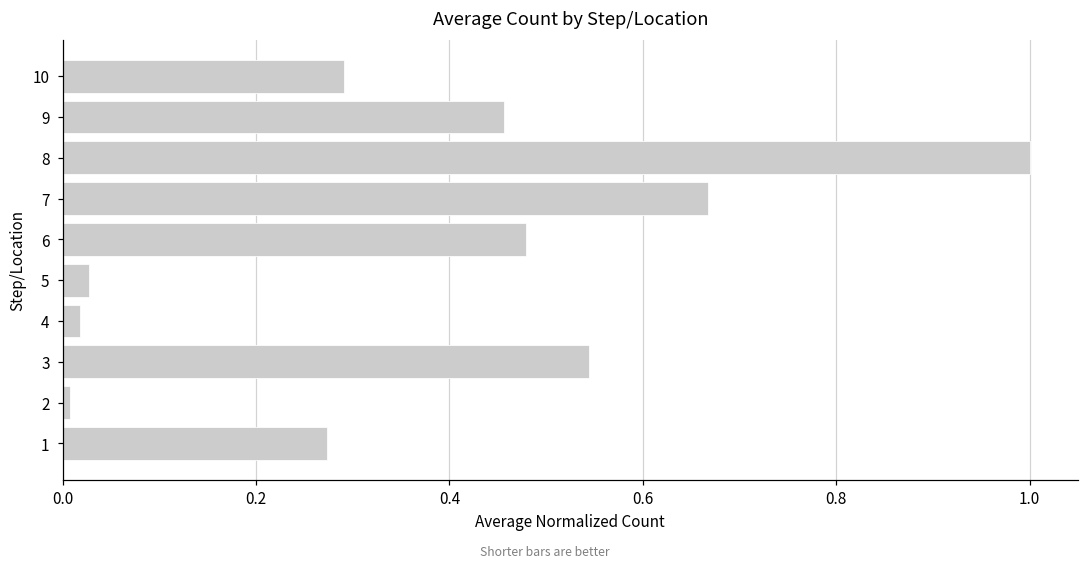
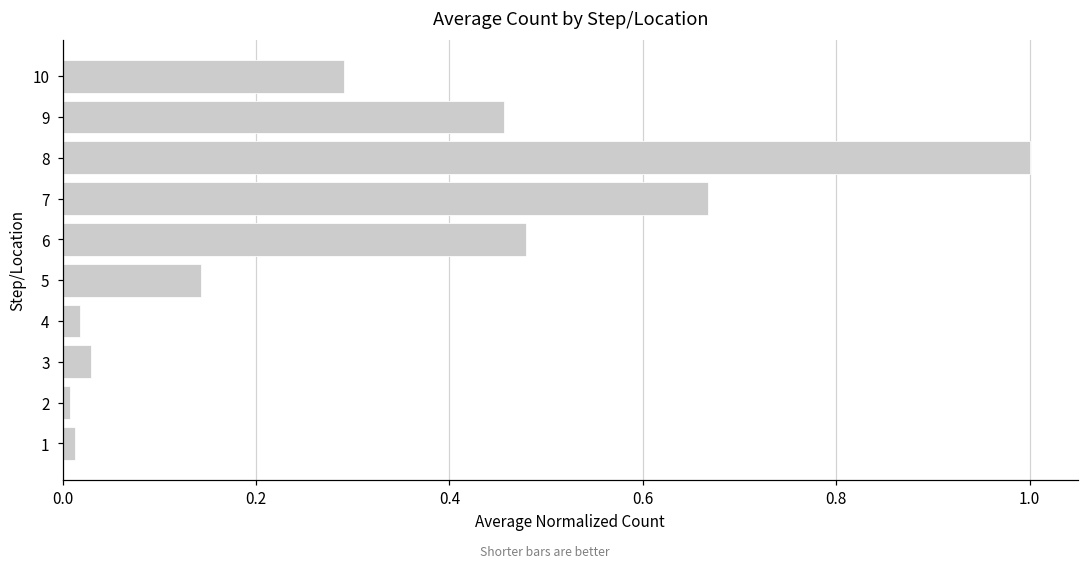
  {
    "10": 0.29,
    "9": 0.46,
    "8": 1.00,
    "7": 0.67,
    "6": 0.48,
-   "5": 0.03,
+   "5": 0.14,
    "4": 0.02,
-   "3": 0.54,
+   "3": 0.03,
    "2": 0.01,
-   "1": 0.27
+   "1": 0.01
  }
